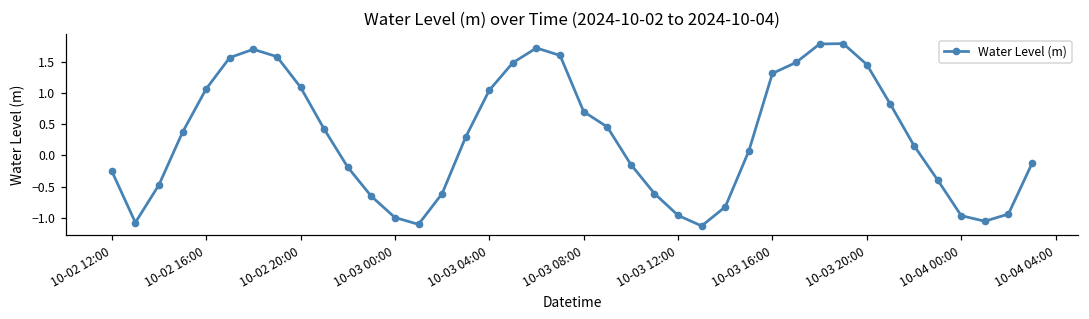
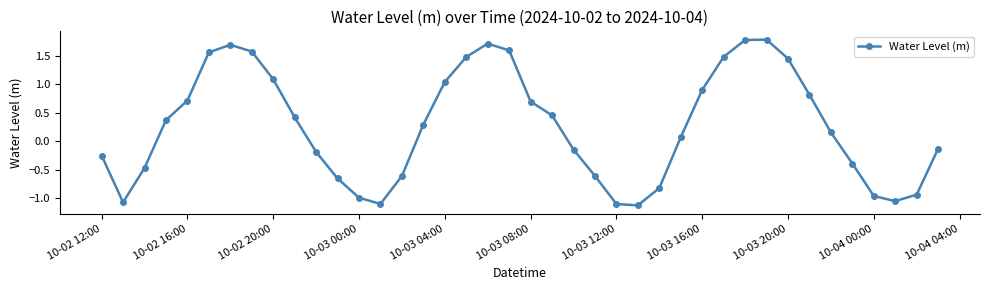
  {
    "10-02 12:00": -0.2,
-   "10-02 16:00": 1.1,
+   "10-02 16:00": 0.7,
    "10-02 20:00": 1.1,
    "10-03 00:00": -1.0,
    "10-03 04:00": 1.0,
    "10-03 08:00": 0.7,
-   "10-03 12:00": -1.0,
-   "10-03 16:00": 1.3,
+   "10-03 12:00": -1.1,
+   "10-03 16:00": 0.9,
    "10-03 20:00": 1.5,
    "10-04 00:00": -1.0
  }
